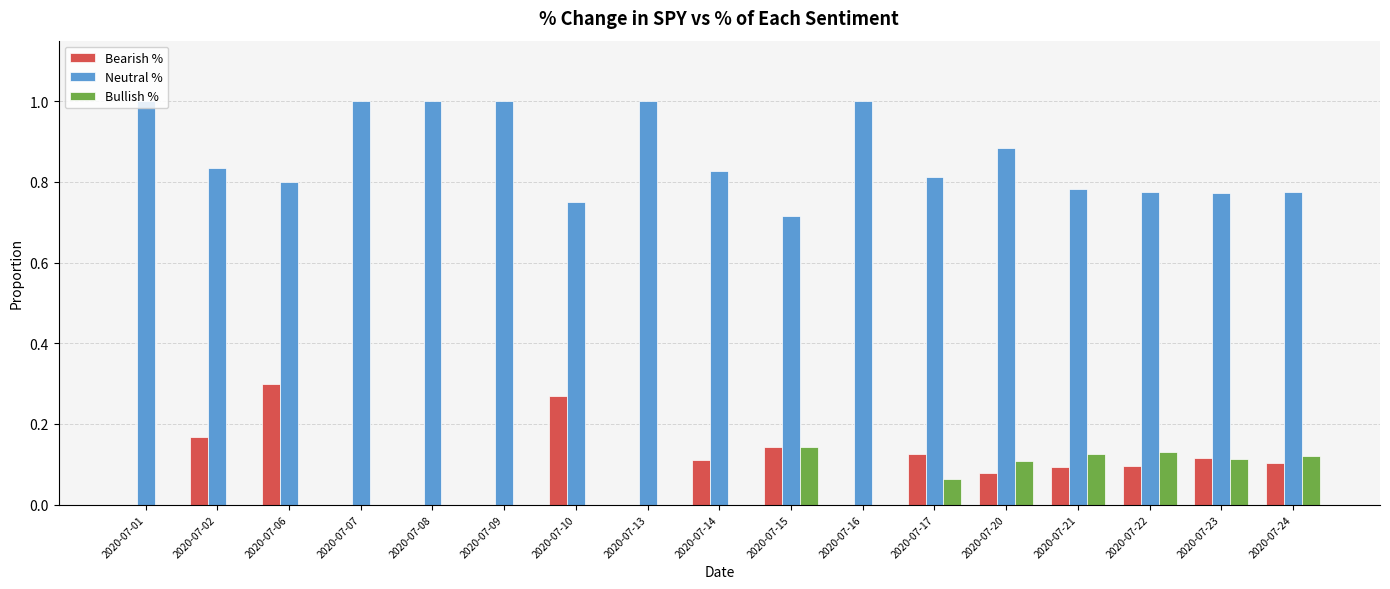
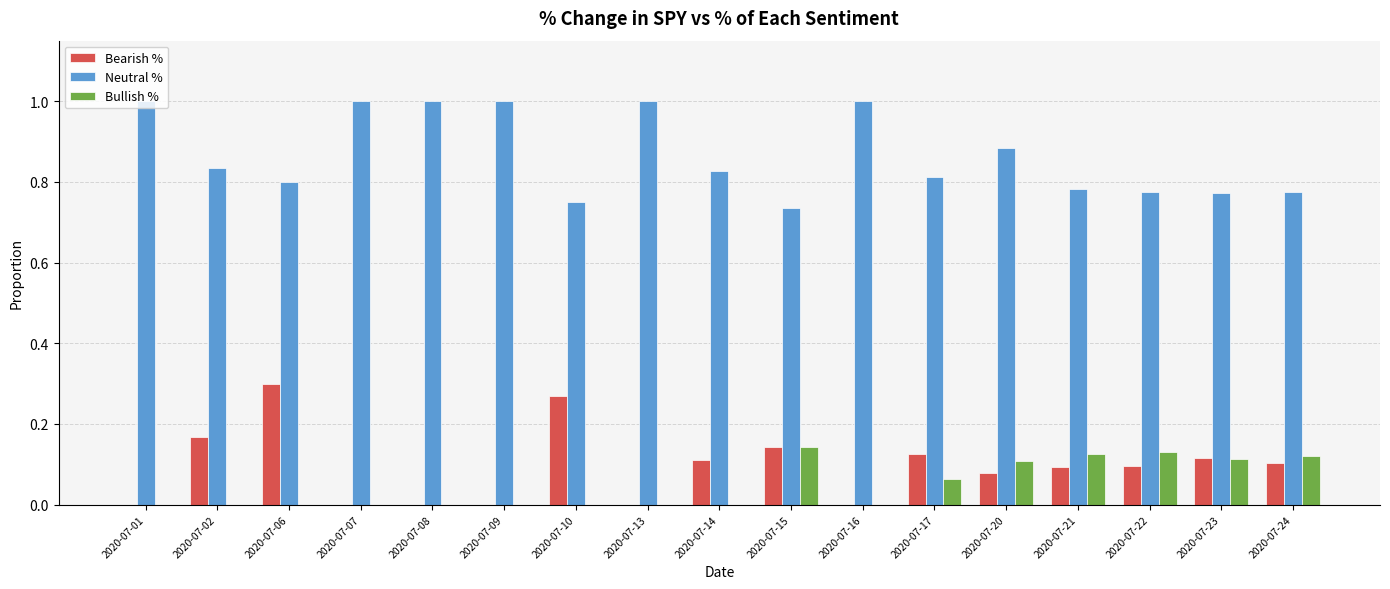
  {
    "Bearish %": {
      "2020-07-01": 0.00,
      "2020-07-02": 0.17,
      "2020-07-06": 0.30,
      "2020-07-07": 0.00,
      "2020-07-08": 0.00,
      "2020-07-09": 0.00,
      "2020-07-10": 0.27,
      "2020-07-13": 0.00,
      "2020-07-14": 0.11,
      "2020-07-15": 0.14,
      "2020-07-16": 0.00,
      "2020-07-17": 0.13,
      "2020-07-20": 0.08,
      "2020-07-21": 0.09,
      "2020-07-22": 0.09,
      "2020-07-23": 0.11,
      "2020-07-24": 0.10
    },
    "Neutral %": {
      "2020-07-02": 0.83,
      "2020-07-06": 0.80,
      "2020-07-07": 1.00,
      "2020-07-08": 1.00,
      "2020-07-09": 1.00,
      "2020-07-10": 0.75,
      "2020-07-13": 1.00,
      "2020-07-14": 0.83,
-     "2020-07-15": 0.71,
+     "2020-07-15": 0.74,
      "2020-07-16": 1.00,
      "2020-07-17": 0.81,
      "2020-07-20": 0.88,
      "2020-07-21": 0.78,
      "2020-07-22": 0.78,
      "2020-07-23": 0.77,
      "2020-07-24": 0.77
    },
    "Bullish %": {
      "2020-07-01": 0.00,
      "2020-07-02": 0.00,
      "2020-07-06": 0.00,
      "2020-07-07": 0.00,
      "2020-07-08": 0.00,
      "2020-07-09": 0.00,
      "2020-07-10": 0.00,
      "2020-07-13": 0.00,
      "2020-07-14": 0.00,
      "2020-07-15": 0.14,
      "2020-07-16": 0.00,
      "2020-07-17": 0.06,
      "2020-07-20": 0.11,
      "2020-07-21": 0.13,
      "2020-07-22": 0.13,
      "2020-07-23": 0.11,
      "2020-07-24": 0.12
    }
  }
